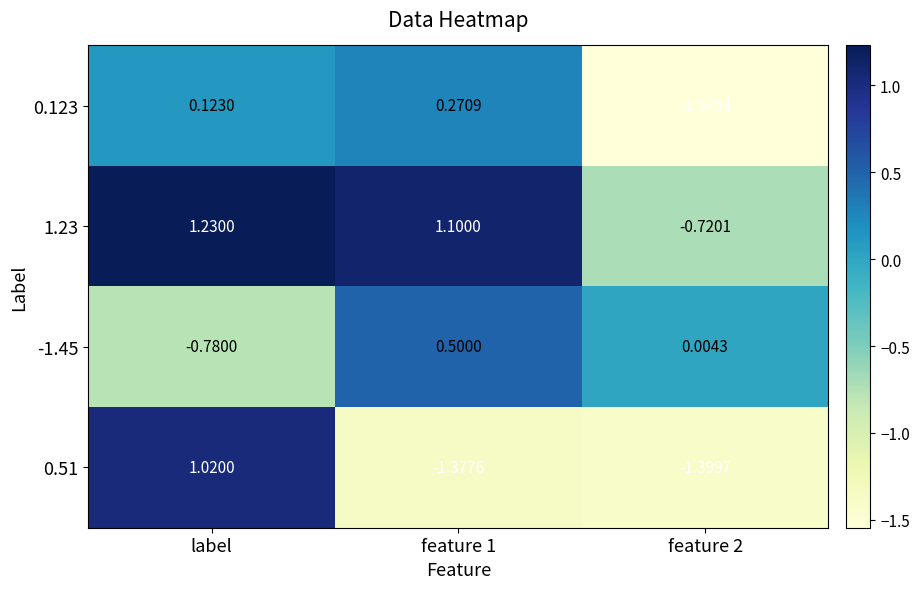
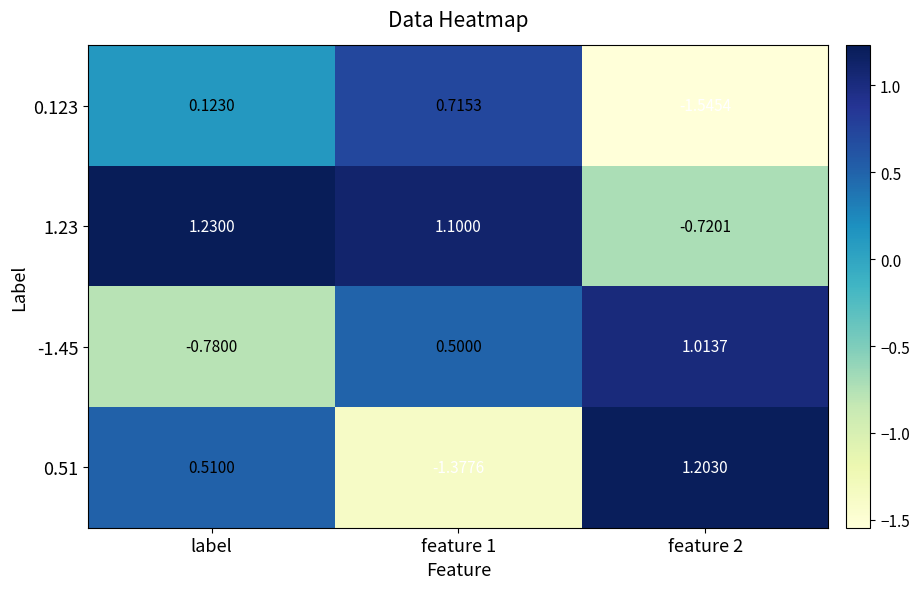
  {
    "0.123": {
      "label": 0.1230,
-     "feature 1": 0.2709
+     "feature 1": 0.7153
    },
    "1.23": {
      "label": 1.2300,
      "feature 1": 1.1000,
      "feature 2": -0.7201
    },
    "-1.45": {
      "label": -0.7800,
      "feature 1": 0.5000,
-     "feature 2": 0.0043
+     "feature 2": 1.0137
    },
    "0.51": {
-     "label": 1.0200,
+     "label": 0.5100,
      "feature 1": -1.3776,
-     "feature 2": -1.3997
+     "feature 2": 1.2030
    }
  }
